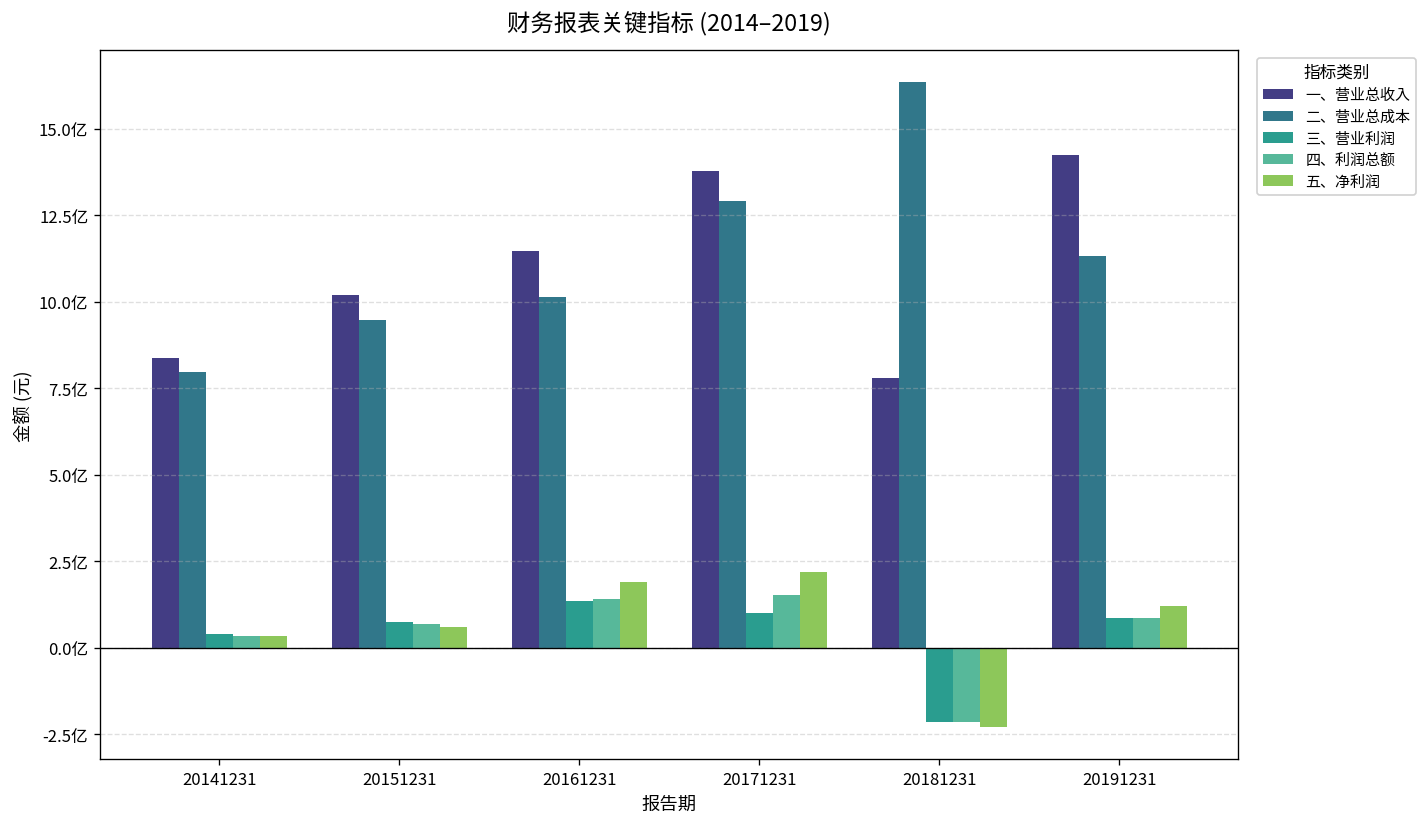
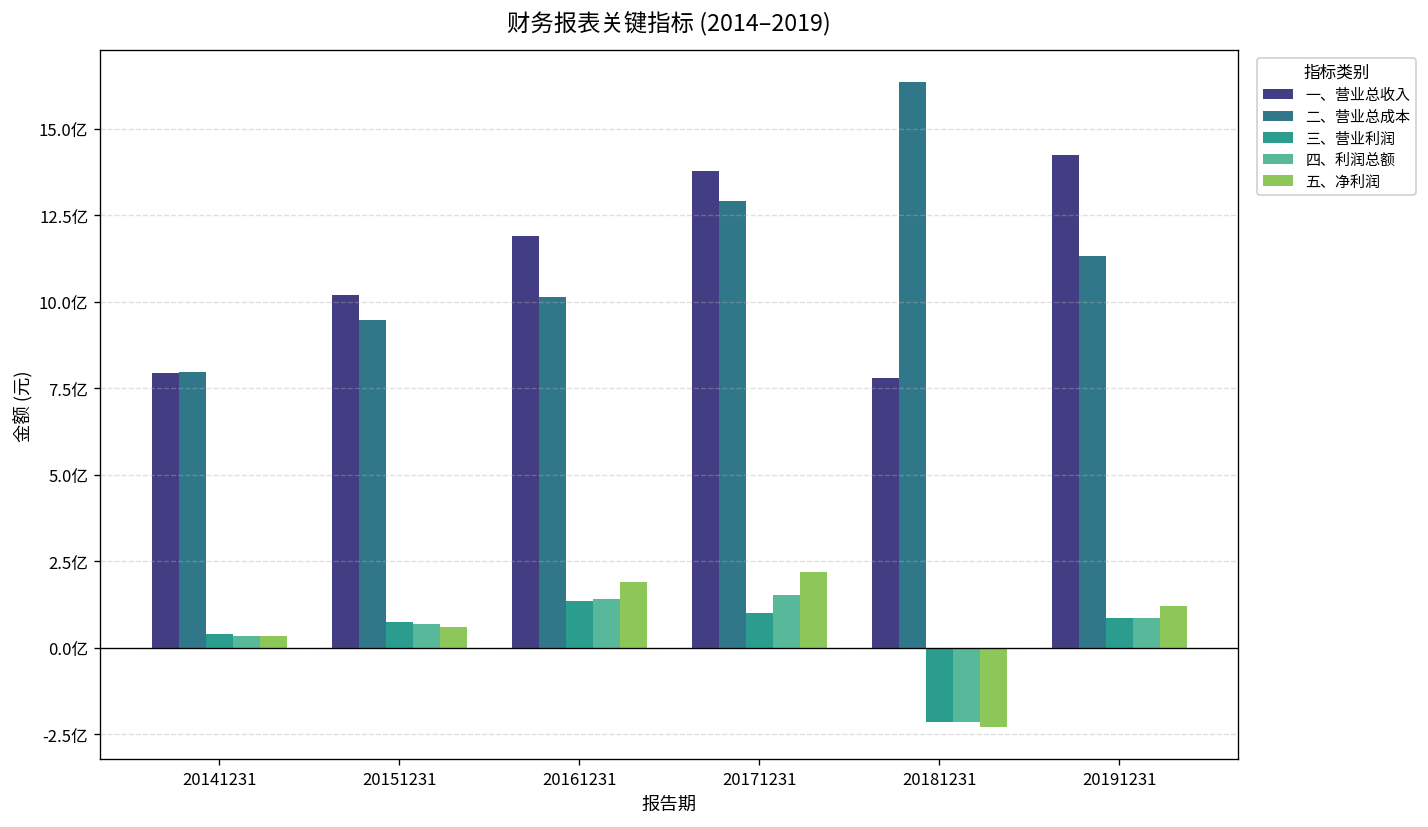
  {
    "一、营业总收入": {
-     "20141231": "8.4亿",
+     "20141231": "7.9亿",
      "20151231": "10.2亿",
-     "20161231": "11.5亿",
+     "20161231": "11.9亿",
      "20171231": "13.8亿",
      "20181231": "7.8亿",
      "20191231": "14.2亿"
    },
    "五、净利润": {
      "20141231": "0.3亿",
      "20151231": "0.6亿",
      "20161231": "1.9亿",
      "20171231": "2.2亿",
      "20181231": "-2.3亿",
      "20191231": "1.2亿"
    }
  }
